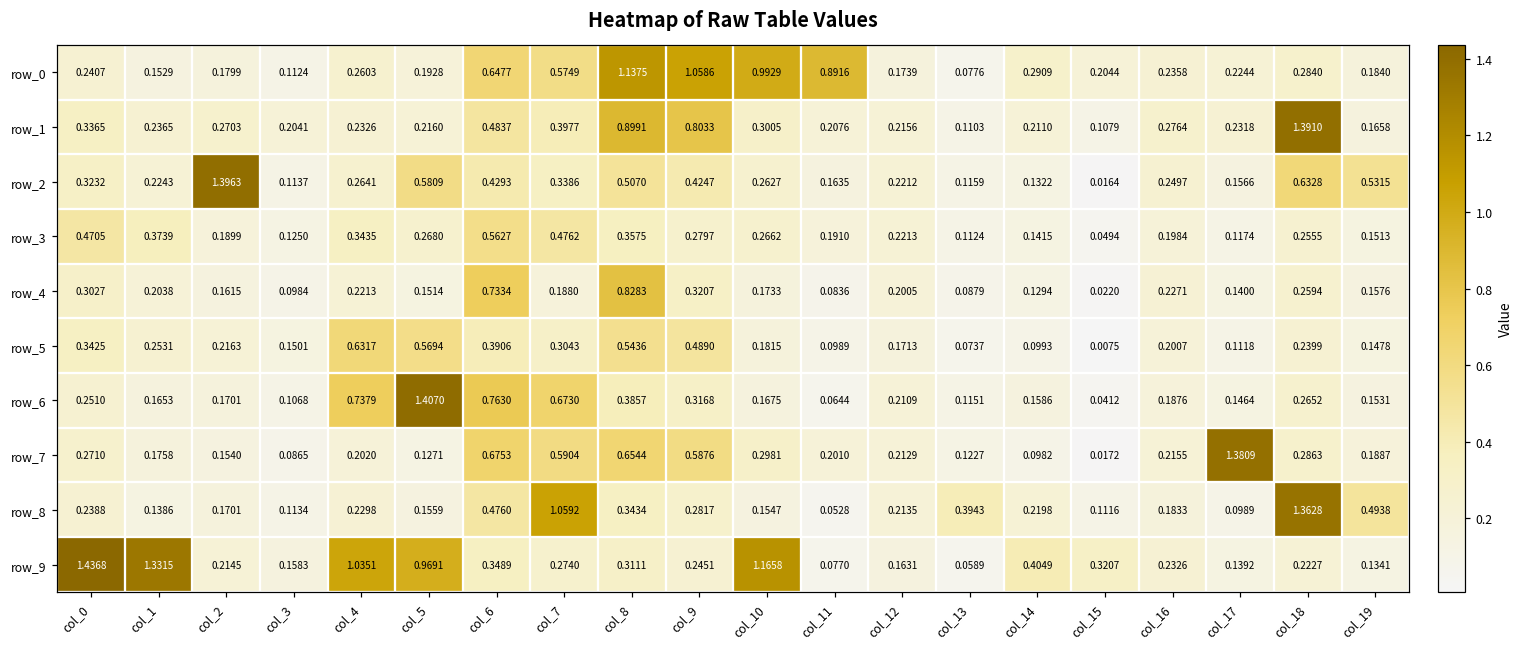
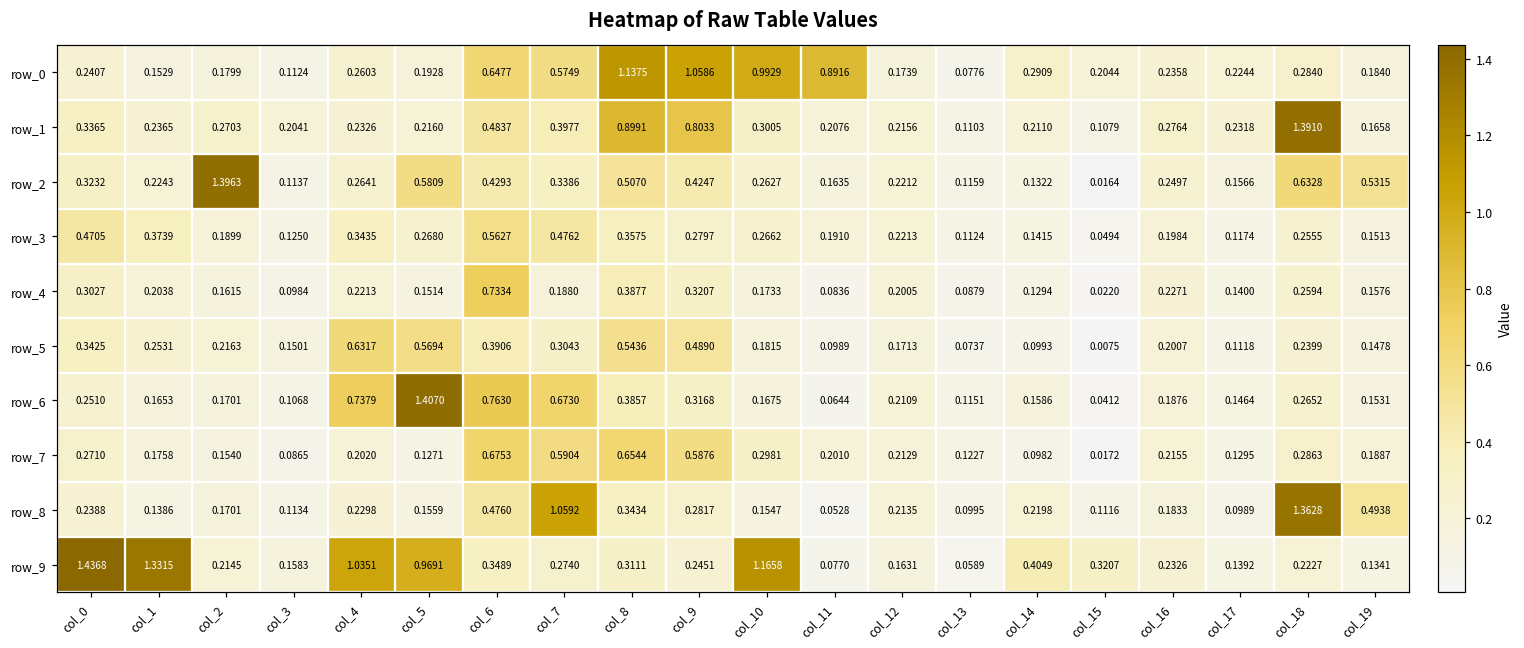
  {
    "row_0": {
      "col_0": 0.2407,
      "col_1": 0.1529,
      "col_2": 0.1799,
      "col_3": 0.1124,
      "col_4": 0.2603,
      "col_5": 0.1928,
      "col_6": 0.6477,
      "col_7": 0.5749,
      "col_8": 1.1375,
      "col_9": 1.0586,
      "col_10": 0.9929,
      "col_11": 0.8916,
      "col_12": 0.1739,
      "col_13": 0.0776,
      "col_14": 0.2909,
      "col_15": 0.2044,
      "col_16": 0.2358,
      "col_17": 0.2244,
      "col_18": 0.2840,
      "col_19": 0.1840
    },
    "row_1": {
      "col_0": 0.3365,
      "col_1": 0.2365,
      "col_2": 0.2703,
      "col_3": 0.2041,
      "col_4": 0.2326,
      "col_5": 0.2160,
      "col_6": 0.4837,
      "col_7": 0.3977,
      "col_8": 0.8991,
      "col_9": 0.8033,
      "col_10": 0.3005,
      "col_11": 0.2076,
      "col_12": 0.2156,
      "col_13": 0.1103,
      "col_14": 0.2110,
      "col_15": 0.1079,
      "col_16": 0.2764,
      "col_17": 0.2318,
      "col_18": 1.3910,
      "col_19": 0.1658
    },
    "row_2": {
      "col_0": 0.3232,
      "col_1": 0.2243,
      "col_2": 1.3963,
      "col_3": 0.1137,
      "col_4": 0.2641,
      "col_5": 0.5809,
      "col_6": 0.4293,
      "col_7": 0.3386,
      "col_8": 0.5070,
      "col_9": 0.4247,
      "col_10": 0.2627,
      "col_11": 0.1635,
      "col_12": 0.2212,
      "col_13": 0.1159,
      "col_14": 0.1322,
      "col_15": 0.0164,
      "col_16": 0.2497,
      "col_17": 0.1566,
      "col_18": 0.6328,
      "col_19": 0.5315
    },
    "row_3": {
      "col_0": 0.4705,
      "col_1": 0.3739,
      "col_2": 0.1899,
      "col_3": 0.1250,
      "col_4": 0.3435,
      "col_5": 0.2680,
      "col_6": 0.5627,
      "col_7": 0.4762,
      "col_8": 0.3575,
      "col_9": 0.2797,
      "col_10": 0.2662,
      "col_11": 0.1910,
      "col_12": 0.2213,
      "col_13": 0.1124,
      "col_14": 0.1415,
      "col_15": 0.0494,
      "col_16": 0.1984,
      "col_17": 0.1174,
      "col_18": 0.2555,
      "col_19": 0.1513
    },
    "row_4": {
      "col_0": 0.3027,
      "col_1": 0.2038,
      "col_2": 0.1615,
      "col_3": 0.0984,
      "col_4": 0.2213,
      "col_5": 0.1514,
      "col_6": 0.7334,
      "col_7": 0.1880,
-     "col_8": 0.8283,
+     "col_8": 0.3877,
      "col_9": 0.3207,
      "col_10": 0.1733,
      "col_11": 0.0836,
      "col_12": 0.2005,
      "col_13": 0.0879,
      "col_14": 0.1294,
      "col_15": 0.0220,
      "col_16": 0.2271,
      "col_17": 0.1400,
      "col_18": 0.2594,
      "col_19": 0.1576
    },
    "row_5": {
      "col_0": 0.3425,
      "col_1": 0.2531,
      "col_2": 0.2163,
      "col_3": 0.1501,
      "col_4": 0.6317,
      "col_5": 0.5694,
      "col_6": 0.3906,
      "col_7": 0.3043,
      "col_8": 0.5436,
      "col_9": 0.4890,
      "col_10": 0.1815,
      "col_11": 0.0989,
      "col_12": 0.1713,
      "col_13": 0.0737,
      "col_14": 0.0993,
      "col_15": 0.0075,
      "col_16": 0.2007,
      "col_17": 0.1118,
      "col_18": 0.2399,
      "col_19": 0.1478
    },
    "row_6": {
      "col_0": 0.2510,
      "col_1": 0.1653,
      "col_2": 0.1701,
      "col_3": 0.1068,
      "col_4": 0.7379,
      "col_5": 1.4070,
      "col_6": 0.7630,
      "col_7": 0.6730,
      "col_8": 0.3857,
      "col_9": 0.3168,
      "col_10": 0.1675,
      "col_11": 0.0644,
      "col_12": 0.2109,
      "col_13": 0.1151,
      "col_14": 0.1586,
      "col_15": 0.0412,
      "col_16": 0.1876,
      "col_17": 0.1464,
      "col_18": 0.2652,
      "col_19": 0.1531
    },
    "row_7": {
      "col_0": 0.2710,
      "col_1": 0.1758,
      "col_2": 0.1540,
      "col_3": 0.0865,
      "col_4": 0.2020,
      "col_5": 0.1271,
      "col_6": 0.6753,
      "col_7": 0.5904,
      "col_8": 0.6544,
      "col_9": 0.5876,
      "col_10": 0.2981,
      "col_11": 0.2010,
      "col_12": 0.2129,
      "col_13": 0.1227,
      "col_14": 0.0982,
      "col_15": 0.0172,
      "col_16": 0.2155,
-     "col_17": 1.3809,
+     "col_17": 0.1295,
      "col_18": 0.2863,
      "col_19": 0.1887
    },
    "row_8": {
      "col_0": 0.2388,
      "col_1": 0.1386,
      "col_2": 0.1701,
      "col_3": 0.1134,
      "col_4": 0.2298,
      "col_5": 0.1559,
      "col_6": 0.4760,
      "col_7": 1.0592,
      "col_8": 0.3434,
      "col_9": 0.2817,
      "col_10": 0.1547,
      "col_11": 0.0528,
      "col_12": 0.2135,
-     "col_13": 0.3943,
+     "col_13": 0.0995,
      "col_14": 0.2198,
      "col_15": 0.1116,
      "col_16": 0.1833,
      "col_17": 0.0989,
      "col_18": 1.3628,
      "col_19": 0.4938
    },
    "row_9": {
      "col_0": 1.4368,
      "col_1": 1.3315,
      "col_2": 0.2145,
      "col_3": 0.1583,
      "col_4": 1.0351,
      "col_5": 0.9691,
      "col_6": 0.3489,
      "col_7": 0.2740,
      "col_8": 0.3111,
      "col_9": 0.2451,
      "col_10": 1.1658,
      "col_11": 0.0770,
      "col_12": 0.1631,
      "col_13": 0.0589,
      "col_14": 0.4049,
      "col_15": 0.3207,
      "col_16": 0.2326,
      "col_17": 0.1392,
      "col_18": 0.2227,
      "col_19": 0.1341
    }
  }
